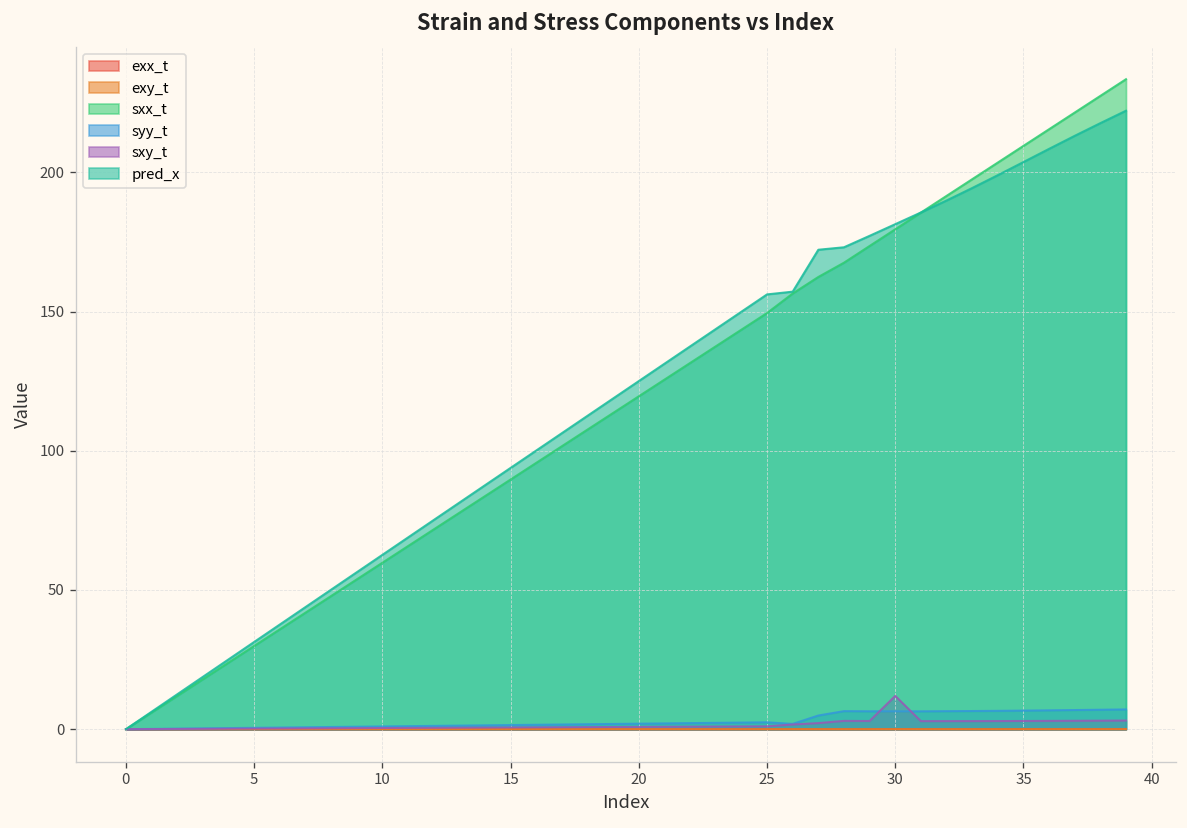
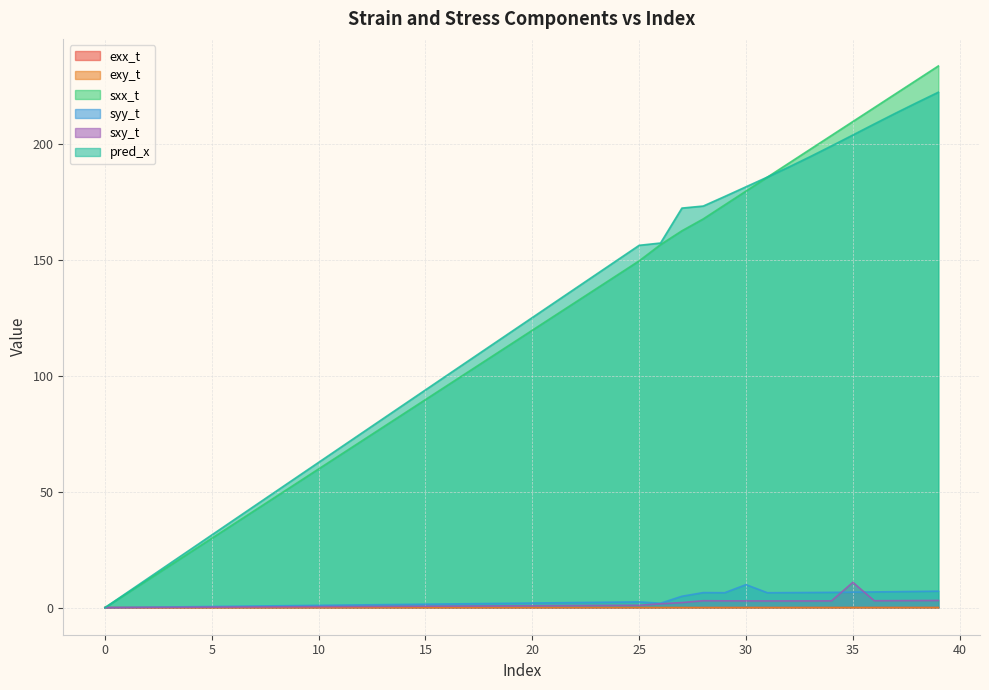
  {
    "exy_t": {
      "30": 0,
      "35": 0
    },
    "syy_t": {
      "20": 2,
      "25": 2,
-     "30": 6,
+     "30": 10,
      "35": 7
    },
    "sxy_t": {
-     "30": 12,
-     "35": 3
+     "30": 3,
+     "35": 11
    }
  }
